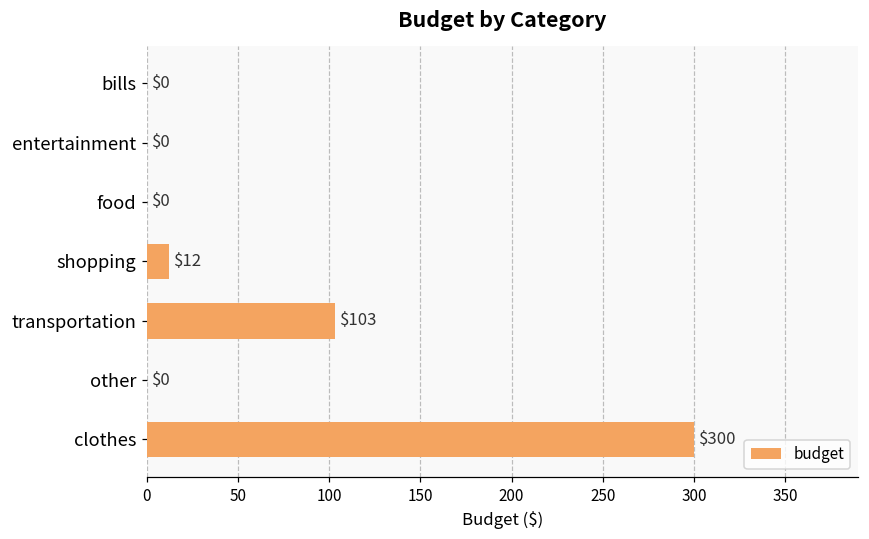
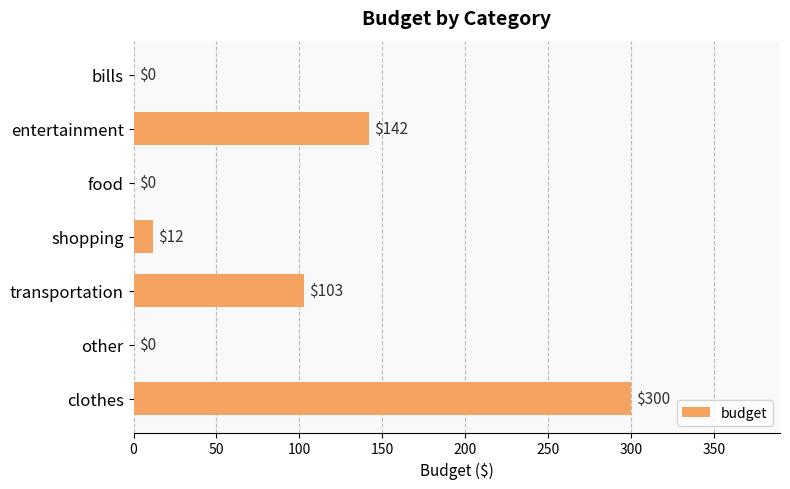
  {
    "bills": "$0",
-   "entertainment": "$0",
+   "entertainment": "$142",
    "food": "$0",
    "shopping": "$12",
    "transportation": "$103",
    "other": "$0",
    "clothes": "$300"
  }
